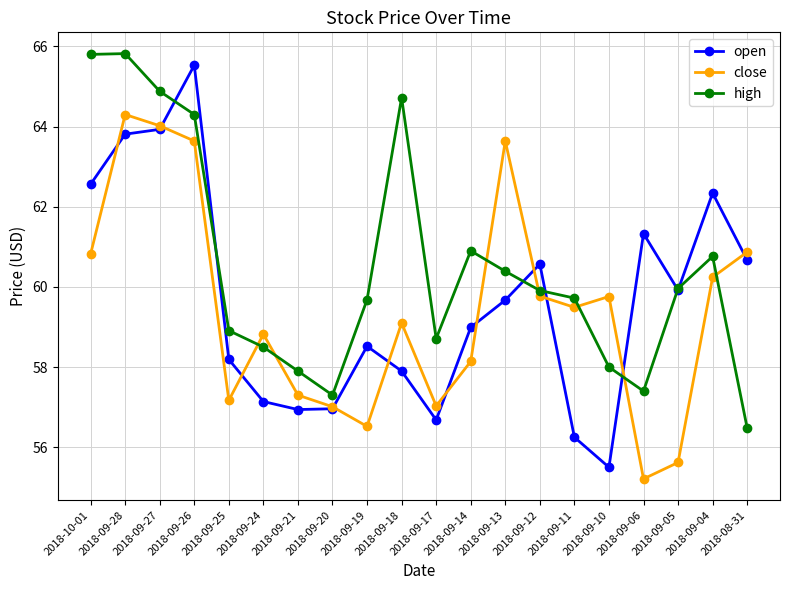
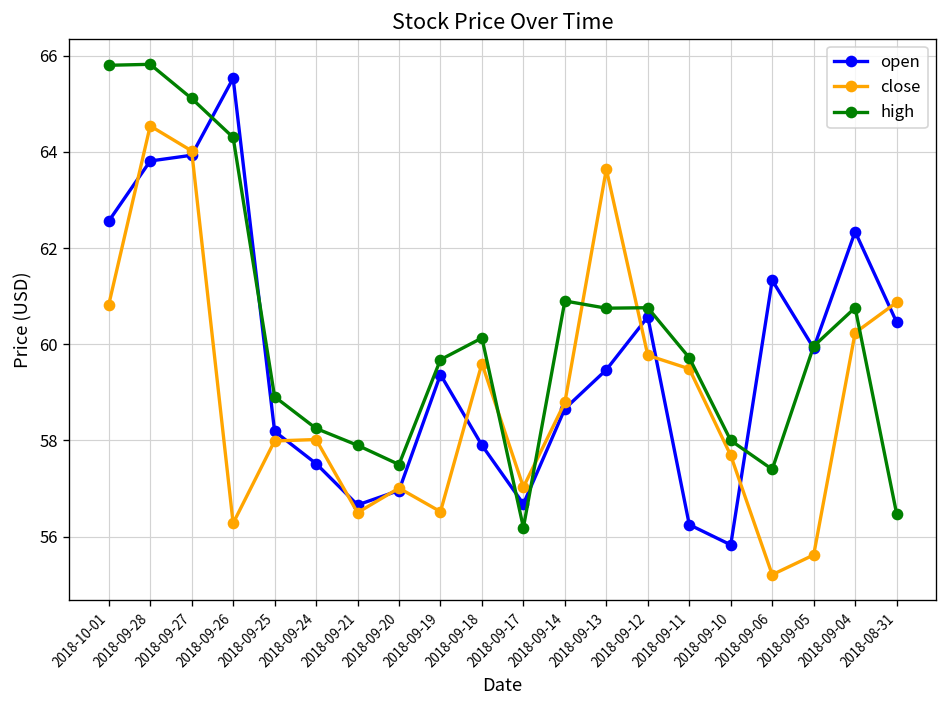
  {
    "open": {
      "2018-10-01": 62.6,
      "2018-09-28": 63.8,
      "2018-09-27": 63.9,
      "2018-09-26": 65.5,
      "2018-09-25": 58.2,
-     "2018-09-24": 57.1,
-     "2018-09-21": 56.9,
-     "2018-09-19": 58.5,
+     "2018-09-24": 57.5,
+     "2018-09-21": 56.7,
+     "2018-09-19": 59.4,
      "2018-09-18": 57.9,
      "2018-09-17": 56.7,
-     "2018-09-14": 59.0,
-     "2018-09-13": 59.7,
+     "2018-09-14": 58.7,
+     "2018-09-13": 59.5,
      "2018-09-12": 60.6,
      "2018-09-11": 56.3,
-     "2018-09-10": 55.5,
+     "2018-09-10": 55.8,
      "2018-09-06": 61.3,
      "2018-09-04": 62.3,
-     "2018-08-31": 60.7
+     "2018-08-31": 60.5
    },
    "close": {
      "2018-10-01": 60.8,
-     "2018-09-28": 64.3,
+     "2018-09-28": 64.5,
      "2018-09-27": 64.0,
-     "2018-09-26": 63.6,
-     "2018-09-25": 57.2,
-     "2018-09-24": 58.8,
-     "2018-09-21": 57.3,
+     "2018-09-26": 56.3,
+     "2018-09-25": 58.0,
+     "2018-09-24": 58.0,
+     "2018-09-21": 56.5,
      "2018-09-19": 56.5,
-     "2018-09-18": 59.1,
+     "2018-09-18": 59.6,
      "2018-09-17": 57.0,
-     "2018-09-14": 58.1,
+     "2018-09-14": 58.8,
      "2018-09-13": 63.6,
      "2018-09-12": 59.8,
      "2018-09-11": 59.5,
-     "2018-09-10": 59.8,
+     "2018-09-10": 57.7,
      "2018-09-06": 55.2,
      "2018-09-05": 55.6,
      "2018-09-04": 60.2,
      "2018-08-31": 60.9
    },
    "high": {
      "2018-10-01": 65.8,
      "2018-09-28": 65.8,
-     "2018-09-27": 64.9,
+     "2018-09-27": 65.1,
      "2018-09-26": 64.3,
      "2018-09-25": 58.9,
-     "2018-09-24": 58.5,
+     "2018-09-24": 58.3,
      "2018-09-21": 57.9,
-     "2018-09-20": 57.3,
+     "2018-09-20": 57.5,
      "2018-09-19": 59.7,
-     "2018-09-18": 64.7,
-     "2018-09-17": 58.7,
+     "2018-09-18": 60.1,
+     "2018-09-17": 56.2,
      "2018-09-14": 60.9,
-     "2018-09-13": 60.4,
-     "2018-09-12": 59.9,
+     "2018-09-13": 60.8,
+     "2018-09-12": 60.8,
      "2018-09-11": 59.7,
      "2018-09-10": 58.0,
      "2018-09-06": 57.4,
      "2018-09-04": 60.8,
      "2018-08-31": 56.5
    }
  }
